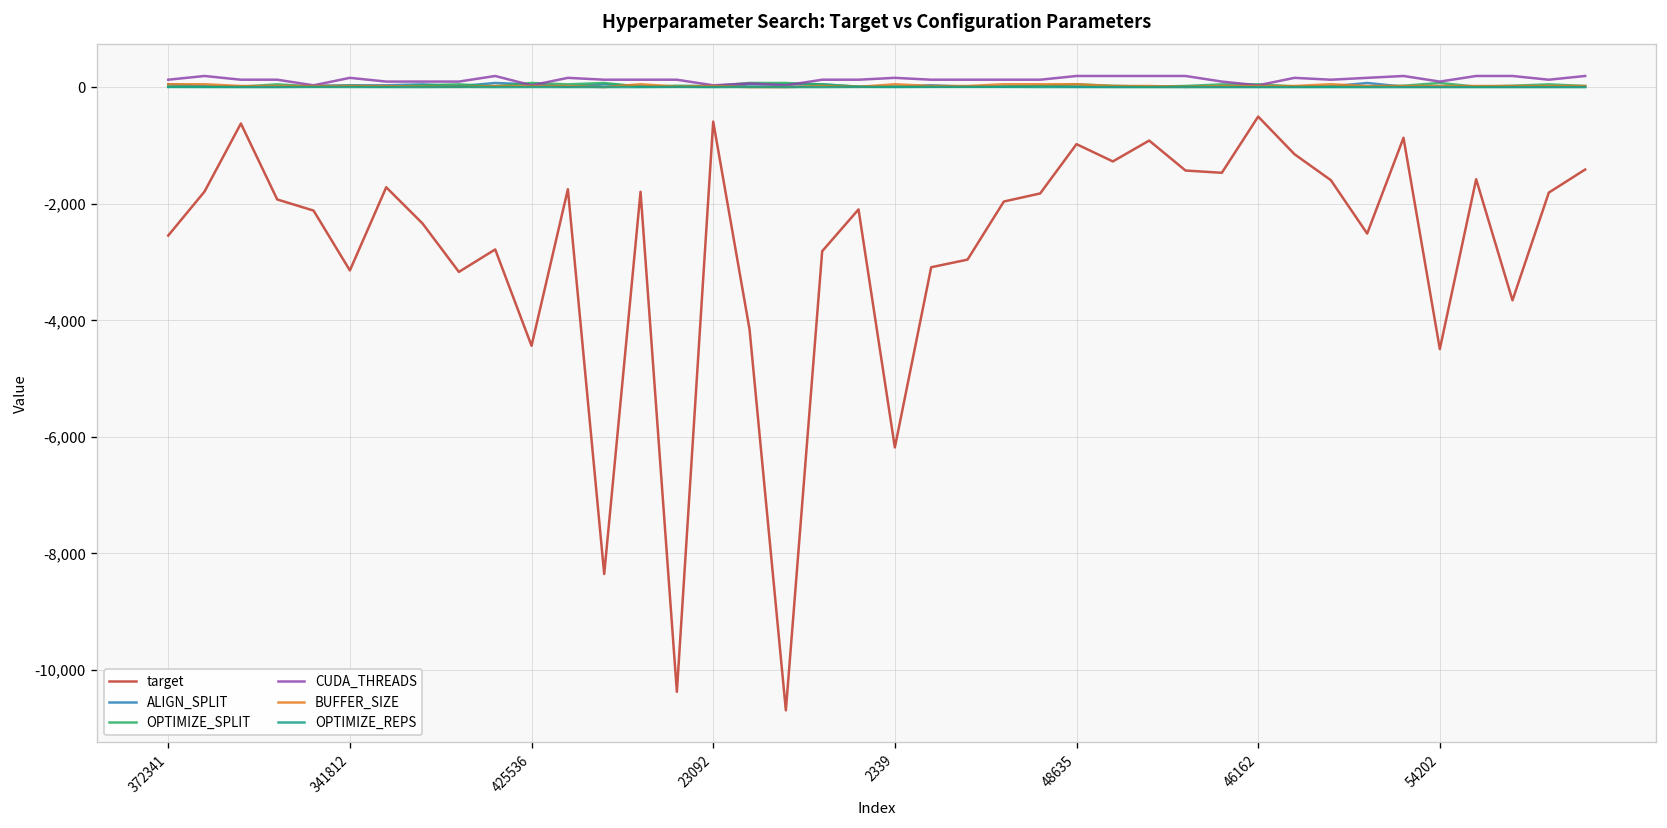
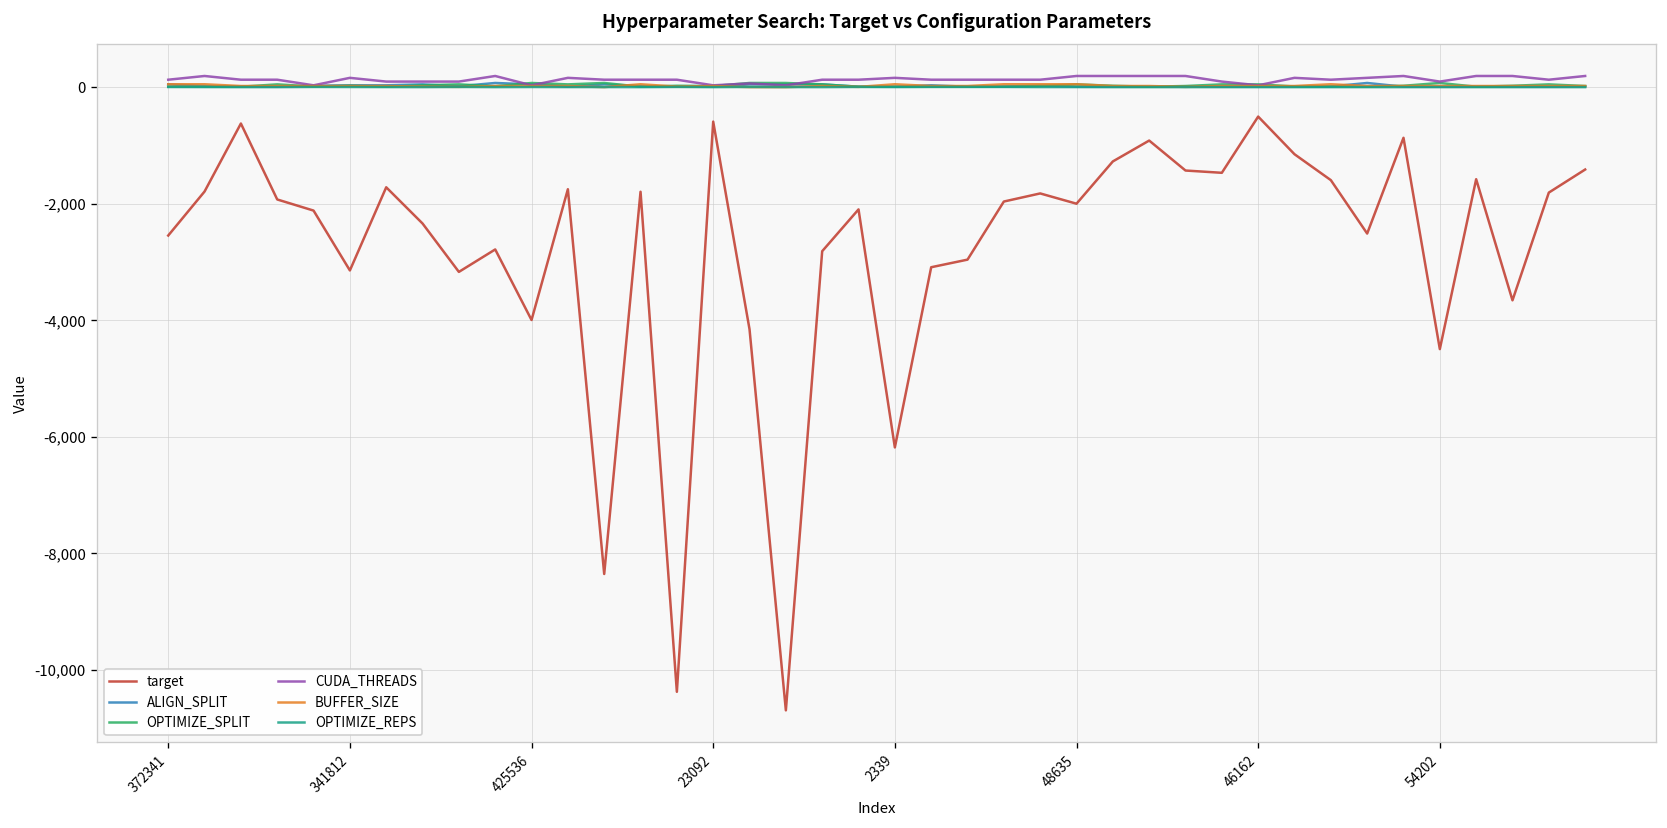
  {
    "target": {
      "372341": "-2,500",
      "341812": "-3,100",
-     "425536": "-4,400",
+     "425536": "-4,000",
      "23092": "-600",
      "2339": "-6,200",
-     "48635": "-1,000",
+     "48635": "-2,000",
      "46162": "-500",
      "54202": "-4,500"
    },
    "CUDA_THREADS": {
      "372341": "100",
      "341812": "200",
      "2339": "200",
      "48635": "200"
    }
  }
